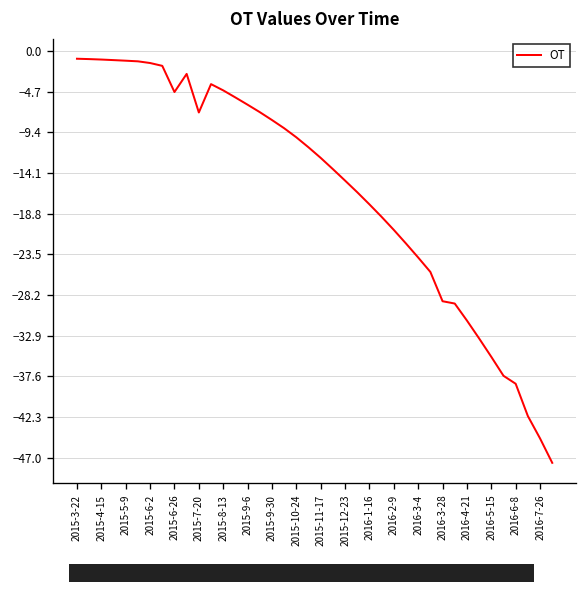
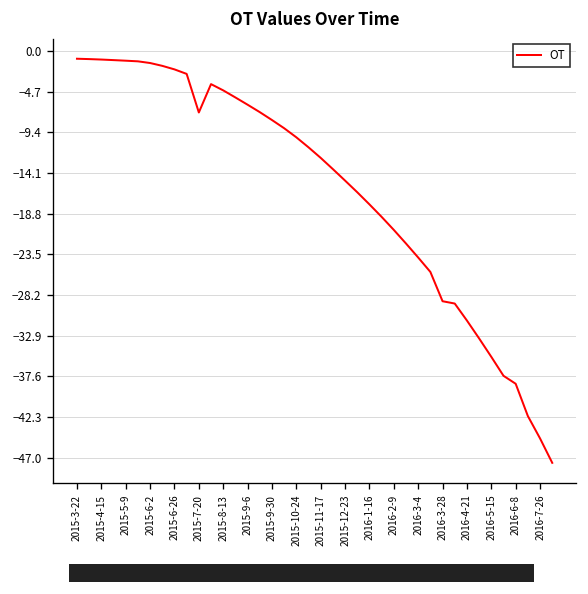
  {
    "2015-3-22": -1,
    "2015-4-15": -1,
    "2015-5-9": -1,
    "2015-6-2": -1,
-   "2015-6-26": -5,
+   "2015-6-26": -2,
    "2015-7-20": -7,
    "2015-8-13": -5,
    "2015-9-6": -6,
    "2015-9-30": -8,
    "2015-10-24": -10,
    "2015-11-17": -12,
    "2015-12-23": -15,
    "2016-1-16": -18,
    "2016-2-9": -21,
    "2016-3-4": -24,
    "2016-3-28": -29,
    "2016-4-21": -31,
    "2016-5-15": -35,
    "2016-6-8": -38,
    "2016-7-26": -45
  }
